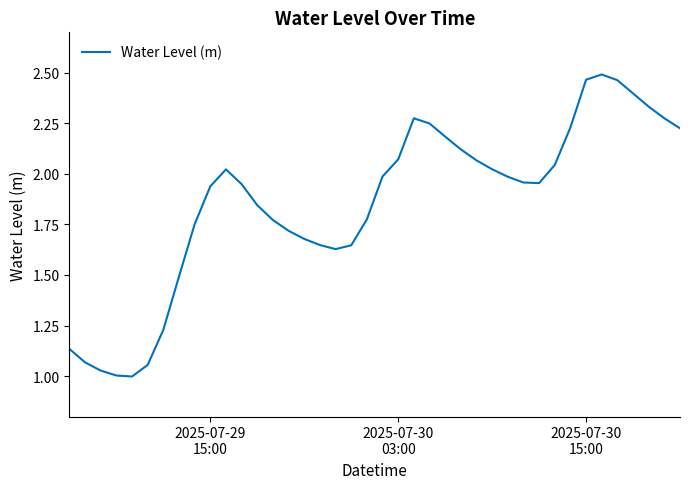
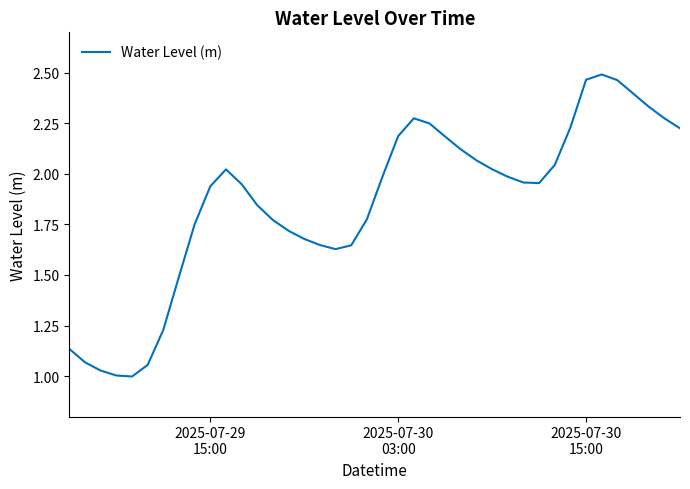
  {
    "2025-07-29 15:00": 1.94,
-   "2025-07-30 03:00": 2.07,
+   "2025-07-30 03:00": 2.19,
    "2025-07-30 15:00": 2.47
  }
